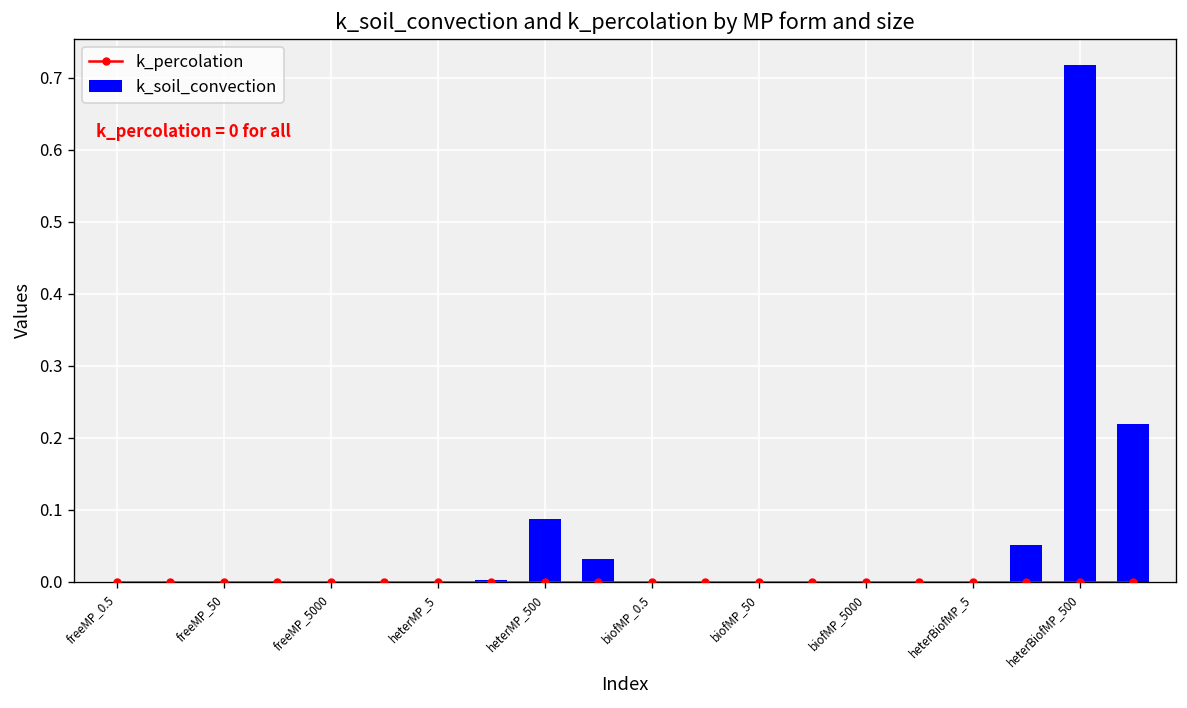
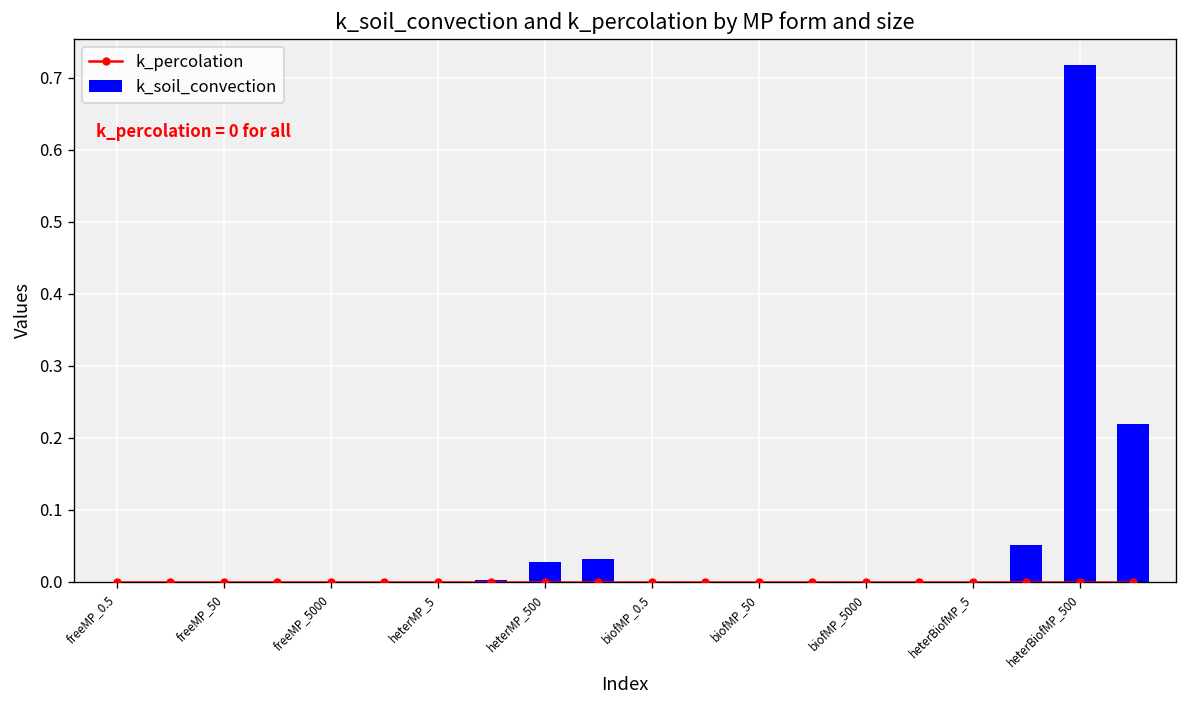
  {
    "k_percolation": {
      "freeMP_0.5": 0.00,
      "freeMP_50": 0.00,
      "freeMP_5000": 0.00,
      "heterMP_5": 0.00,
      "heterMP_500": 0.00,
      "biofMP_0.5": 0.00,
      "biofMP_50": 0.00,
      "biofMP_5000": 0.00,
      "heterBiofMP_5": 0.00,
      "heterBiofMP_500": 0.00
    },
    "k_soil_convection": {
-     "heterMP_500": 0.09,
+     "heterMP_500": 0.03,
      "heterBiofMP_500": 0.72
    }
  }
